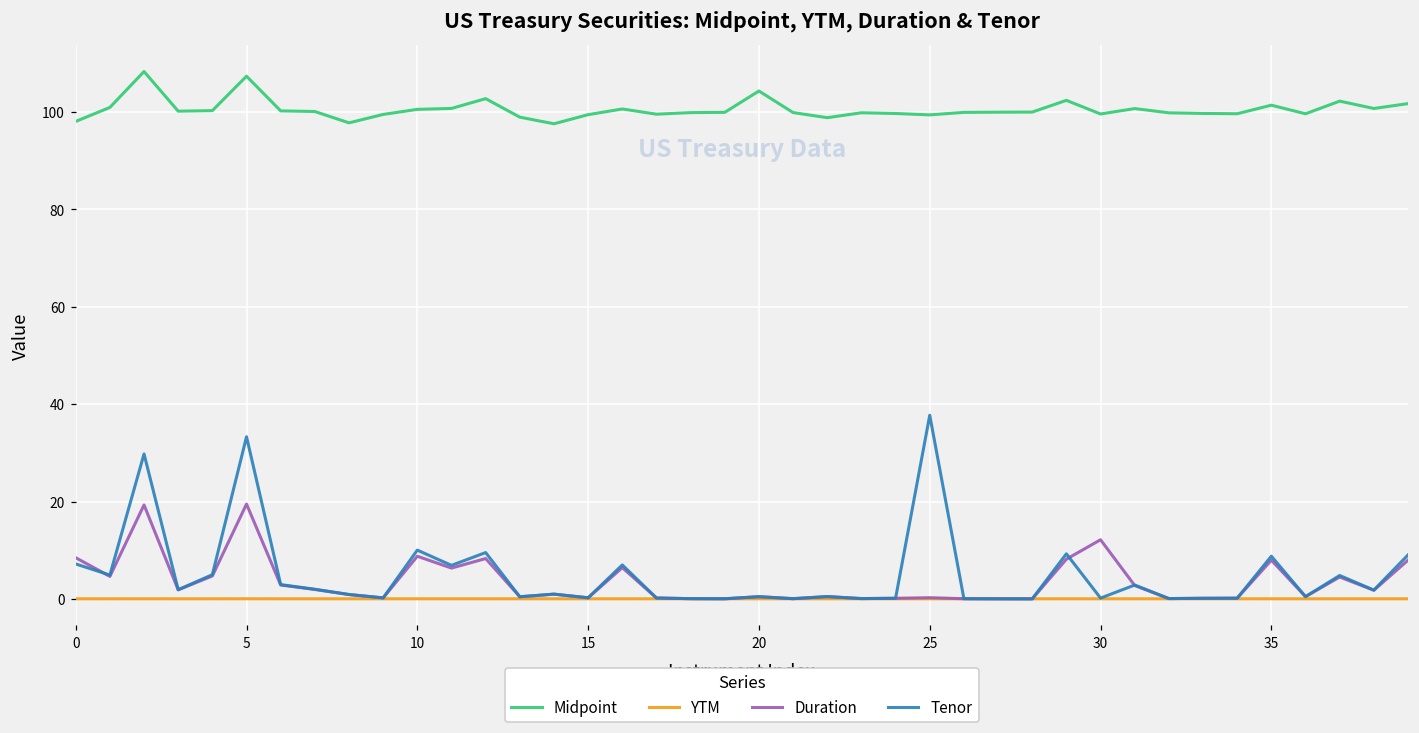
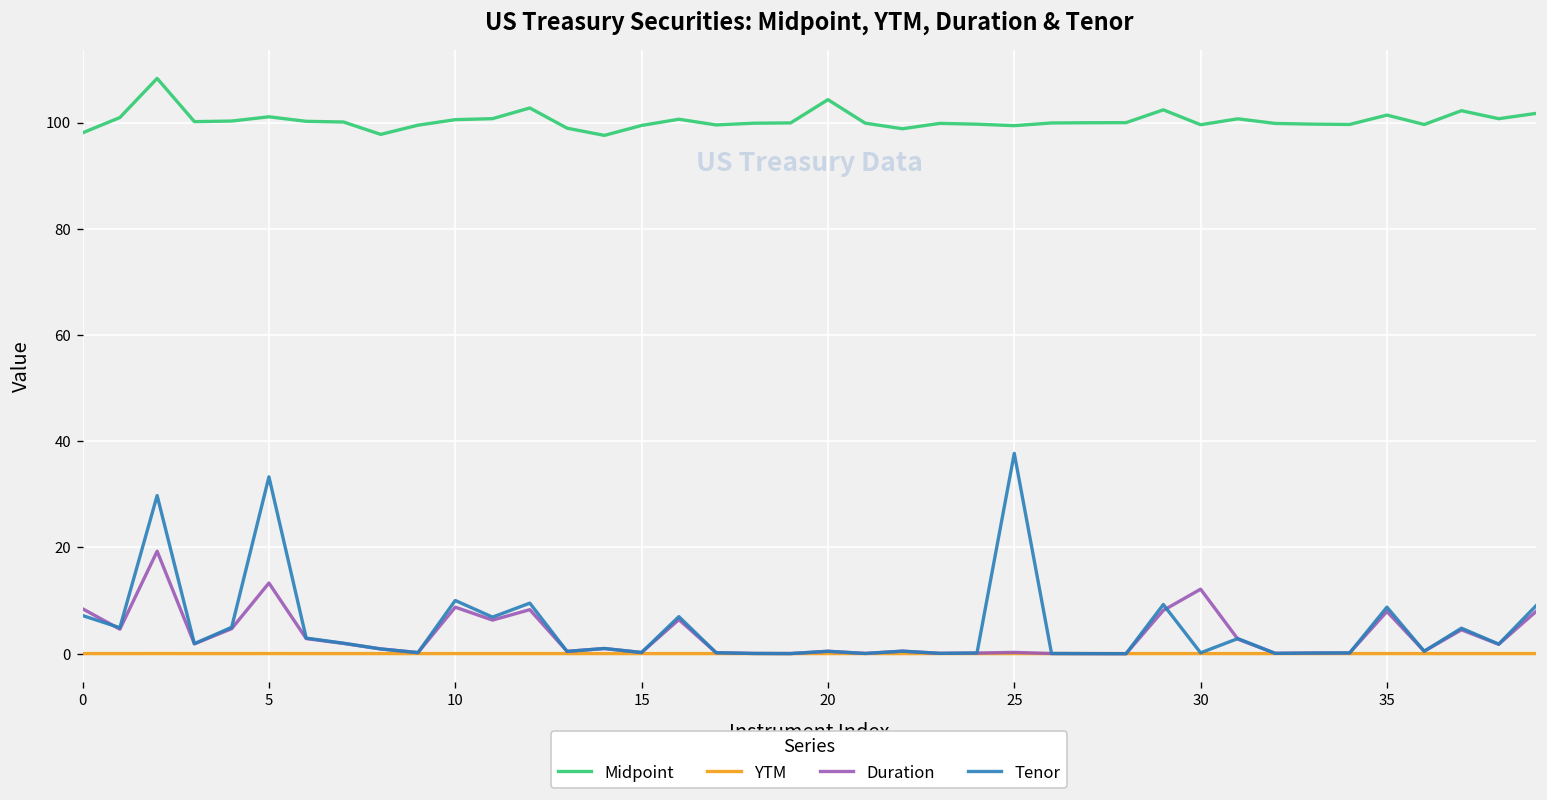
  {
    "Midpoint": {
      "0": 98,
-     "5": 107,
+     "5": 101,
      "10": 101,
      "15": 99,
      "20": 104,
      "25": 99,
      "30": 100,
      "35": 101
    },
    "YTM": {
      "0": 0,
      "5": 0,
      "10": 0,
      "35": 0
    },
    "Duration": {
      "0": 8,
-     "5": 19,
+     "5": 13,
      "10": 9,
      "30": 12,
      "35": 8
    },
    "Tenor": {
      "0": 7,
      "5": 33,
      "10": 10,
      "25": 38,
      "35": 9
    }
  }
